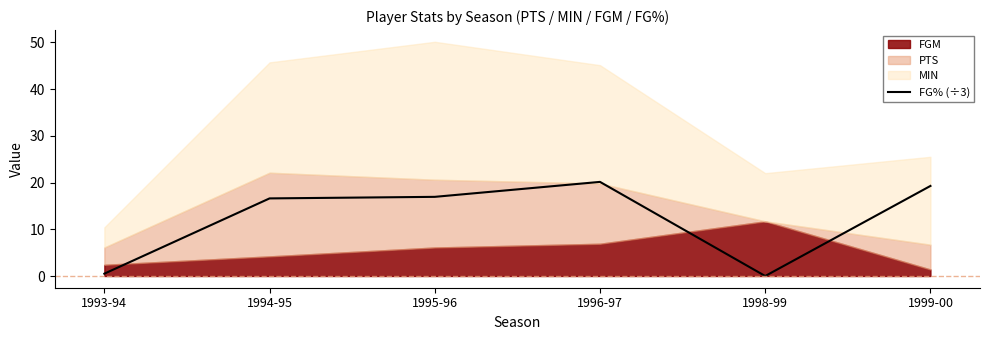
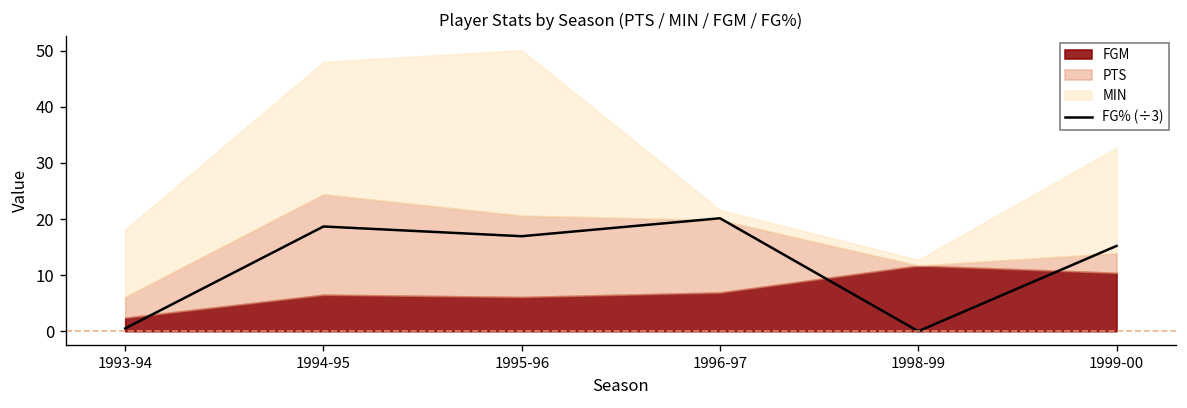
  {
    "FG% (÷3)": {
      "1993-94": 1,
-     "1994-95": 17,
+     "1994-95": 19,
      "1995-96": 17,
      "1998-99": 0,
-     "1999-00": 19
+     "1999-00": 15
    },
    "FGM": {
      "1993-94": 2,
-     "1994-95": 4,
+     "1994-95": 7,
      "1995-96": 6,
      "1996-97": 7,
-     "1999-00": 1
+     "1999-00": 10
    },
    "PTS": {
      "1993-94": 4,
      "1994-95": 18,
      "1995-96": 15,
-     "1999-00": 5
+     "1999-00": 4
    },
    "MIN": {
-     "1993-94": 4,
+     "1993-94": 12,
      "1994-95": 24,
      "1995-96": 30,
-     "1996-97": 25,
-     "1998-99": 10,
+     "1996-97": 2,
+     "1998-99": 1,
      "1999-00": 19
    }
  }
